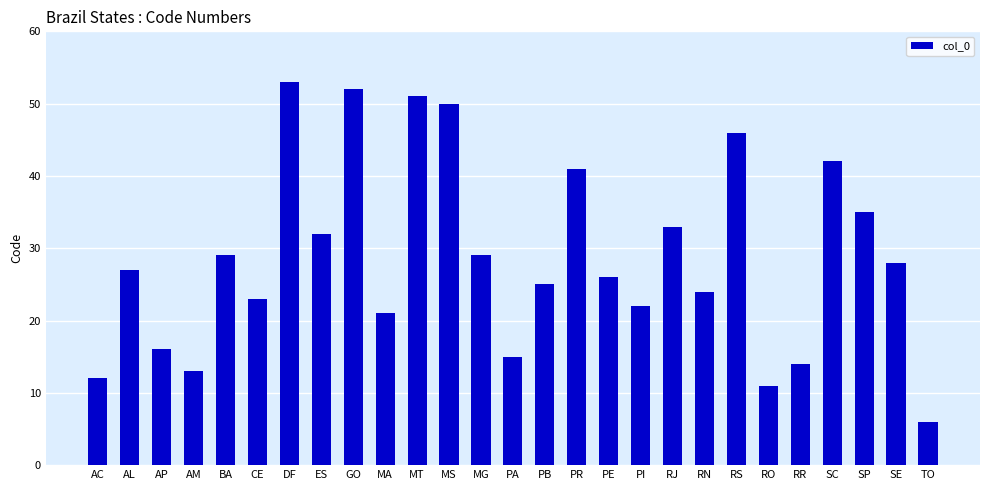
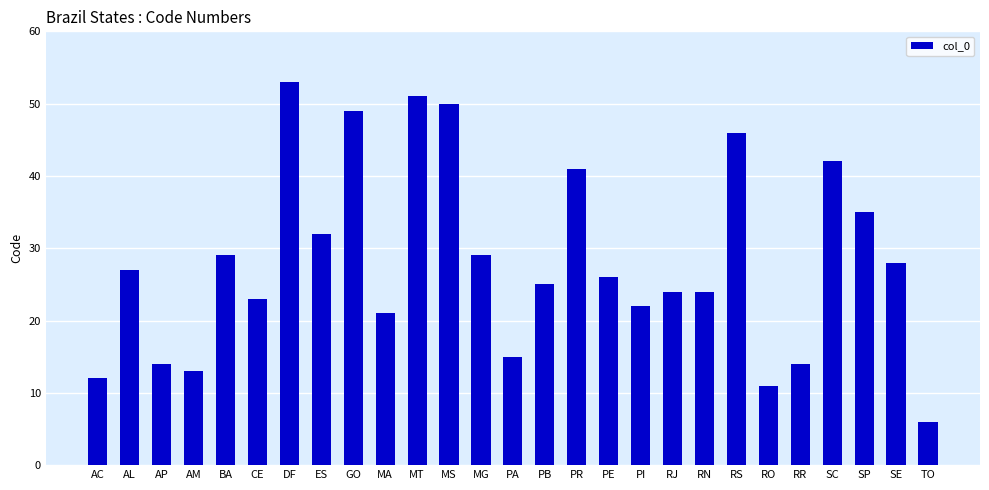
  {
    "AC": 12,
    "AL": 27,
-   "AP": 16,
+   "AP": 14,
    "AM": 13,
    "BA": 29,
    "CE": 23,
    "DF": 53,
    "ES": 32,
-   "GO": 52,
+   "GO": 49,
    "MA": 21,
    "MT": 51,
    "MS": 50,
    "MG": 29,
    "PA": 15,
    "PB": 25,
    "PR": 41,
    "PE": 26,
    "PI": 22,
-   "RJ": 33,
+   "RJ": 24,
    "RN": 24,
    "RS": 46,
    "RO": 11,
    "RR": 14,
    "SC": 42,
    "SP": 35,
    "SE": 28,
    "TO": 6
  }
